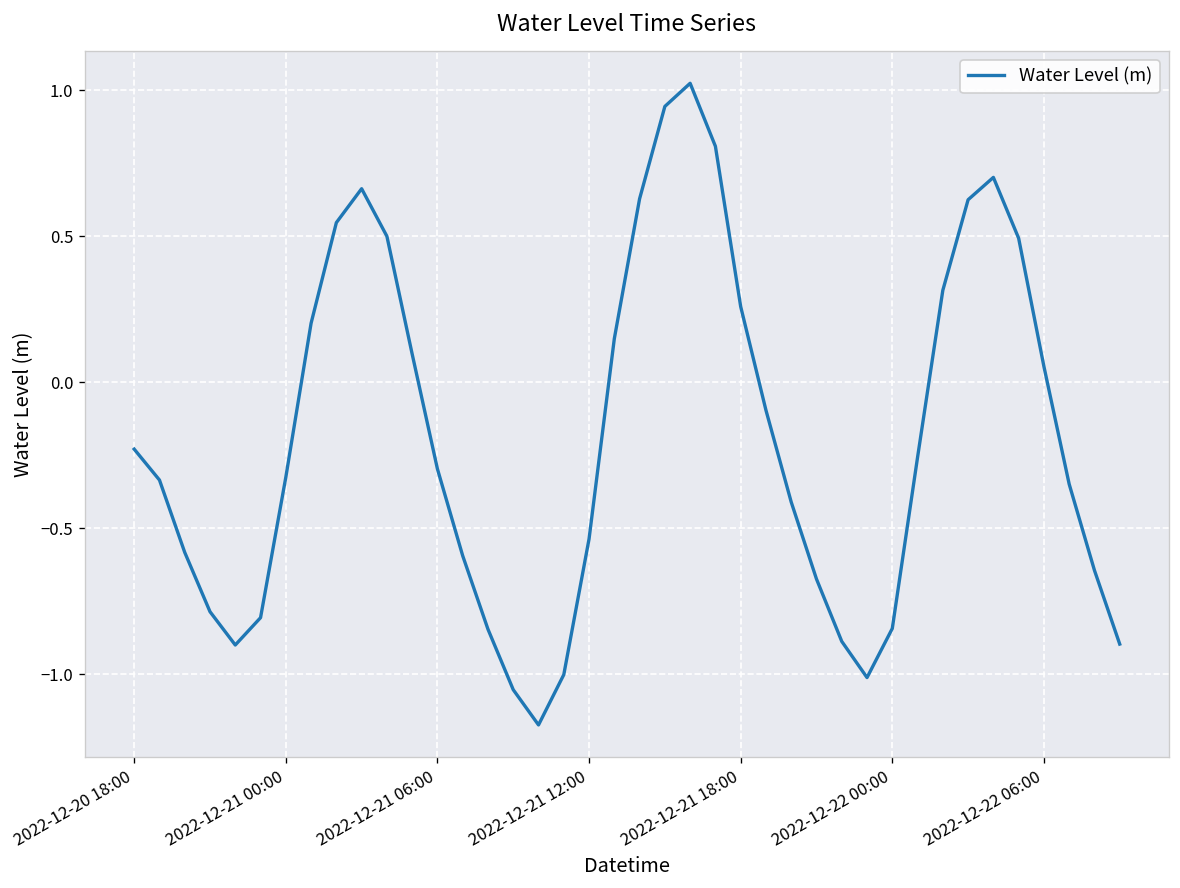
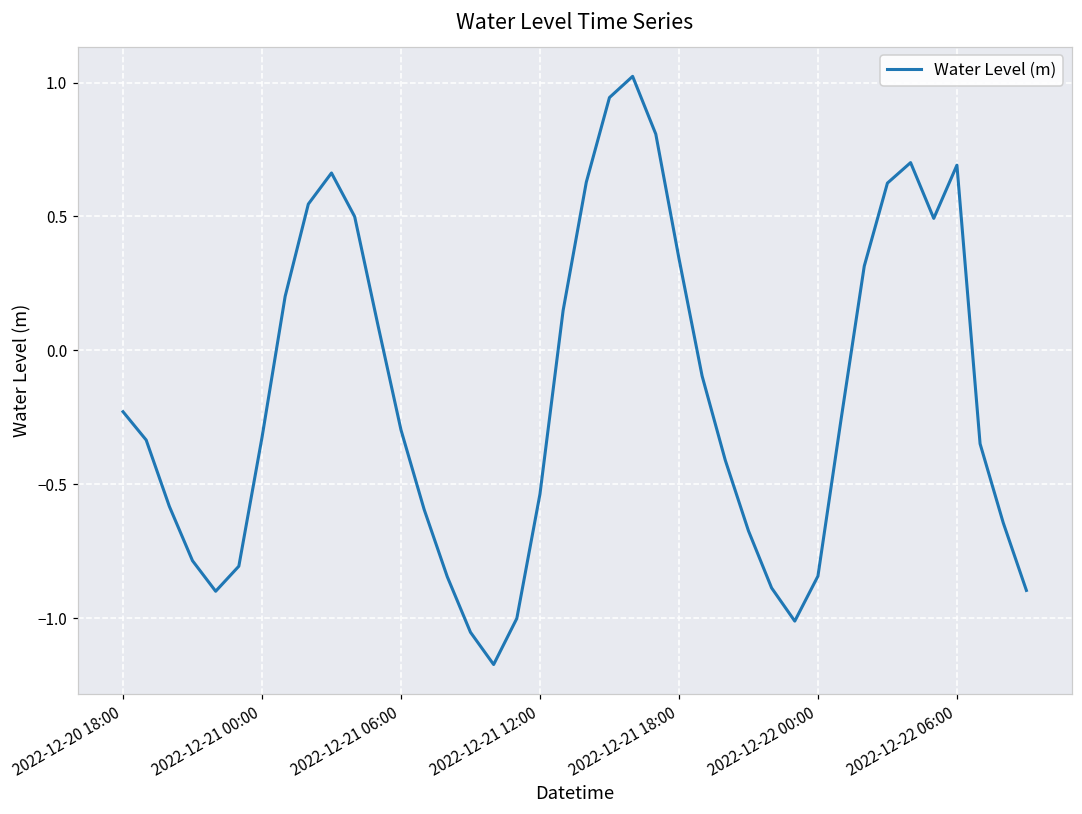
  {
    "2022-12-20 18:00": -0.23,
    "2022-12-21 00:00": -0.33,
    "2022-12-21 06:00": -0.30,
    "2022-12-21 12:00": -0.54,
-   "2022-12-21 18:00": 0.26,
+   "2022-12-21 18:00": 0.34,
    "2022-12-22 00:00": -0.84,
-   "2022-12-22 06:00": 0.05
+   "2022-12-22 06:00": 0.69
  }
